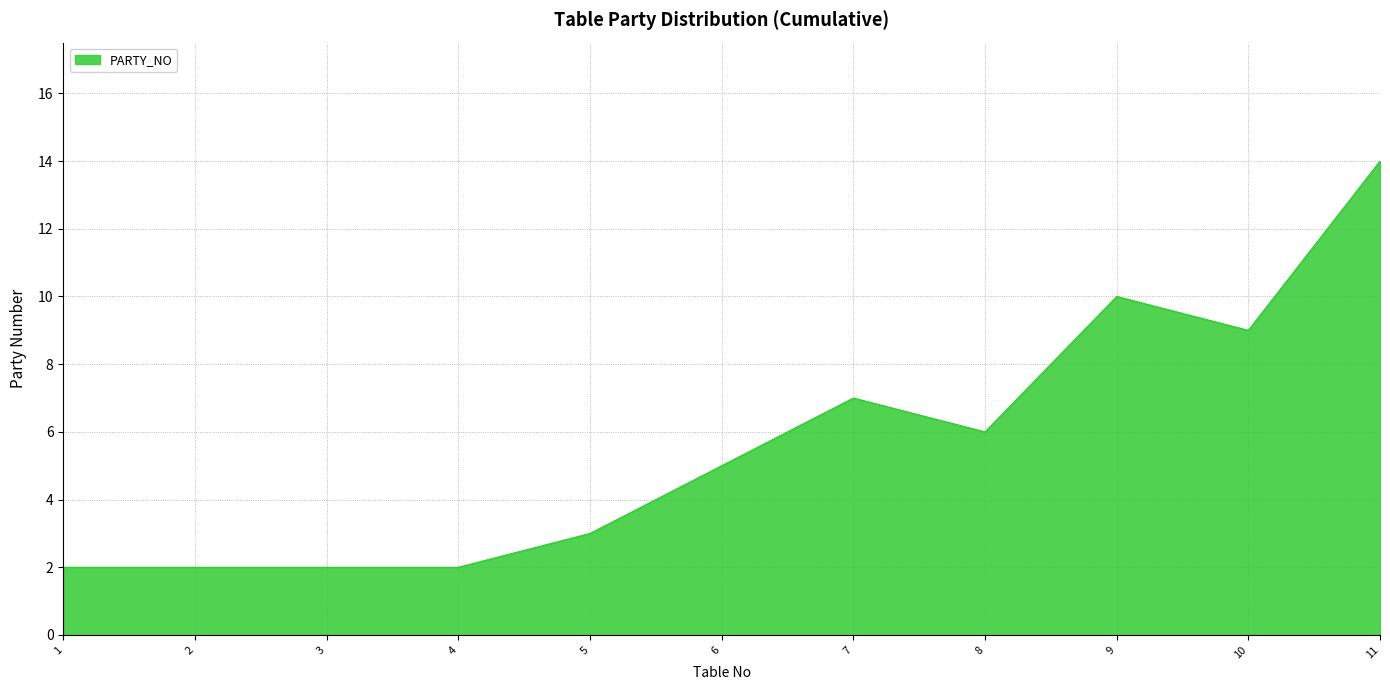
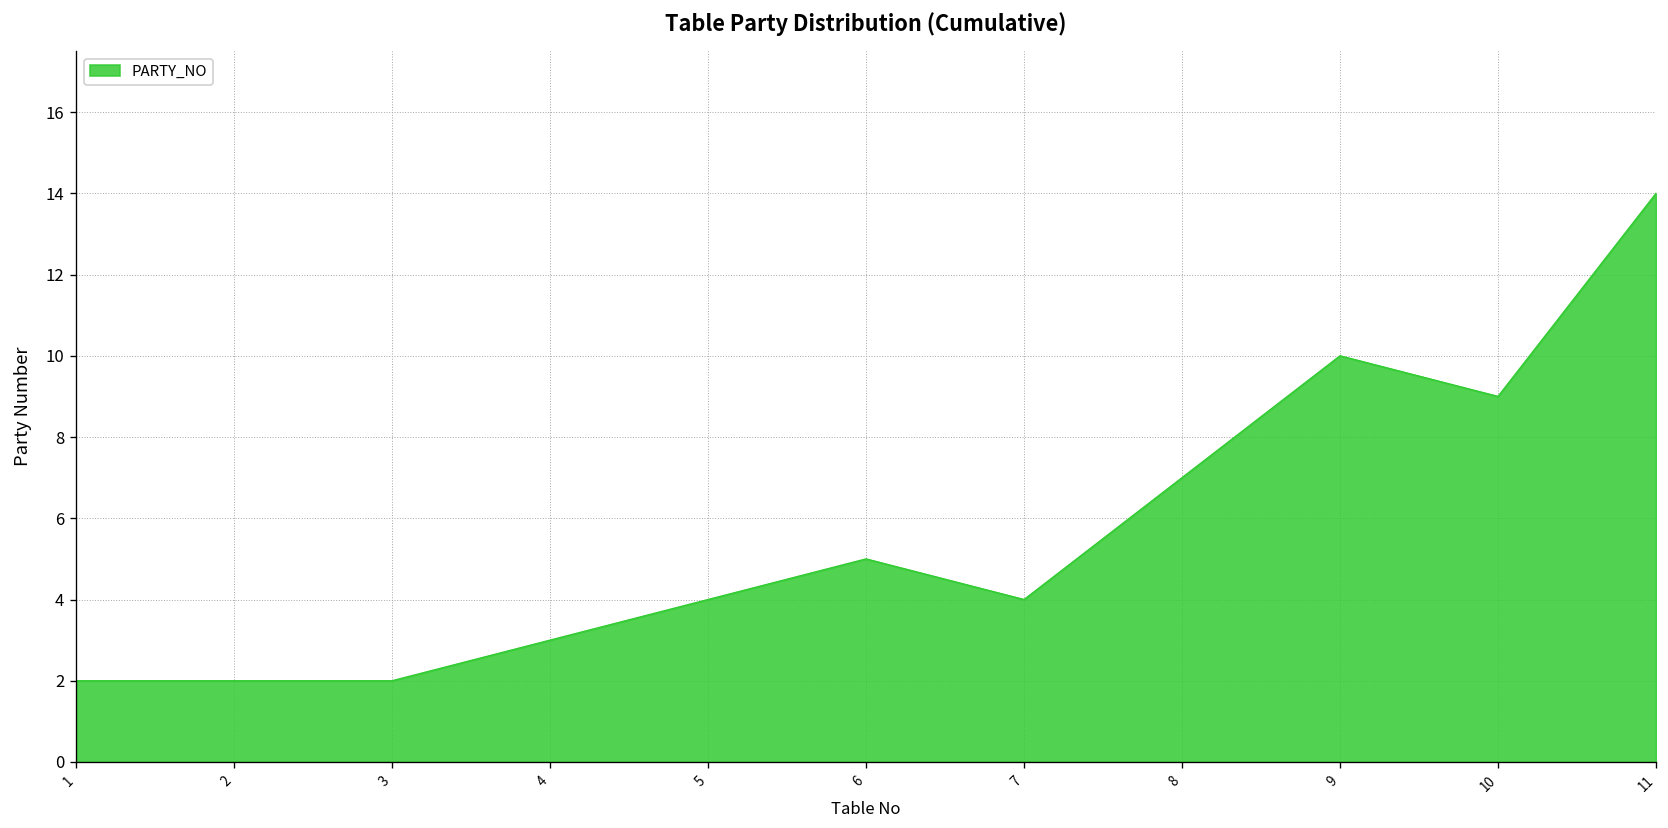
  {
    "1": 2,
    "2": 2,
    "3": 2,
-   "4": 2,
-   "5": 3,
+   "4": 3,
+   "5": 4,
    "6": 5,
-   "7": 7,
-   "8": 6,
+   "7": 4,
+   "8": 7,
    "9": 10,
    "10": 9,
    "11": 14
  }
